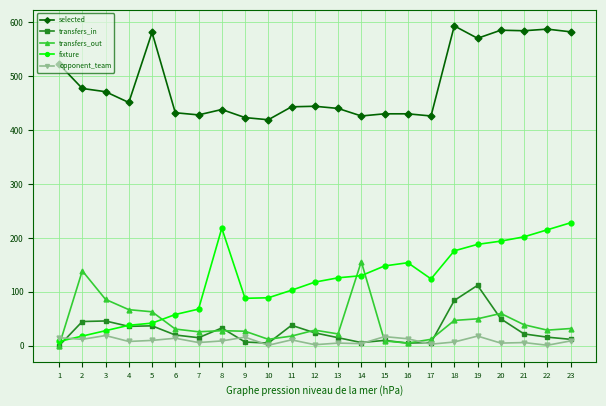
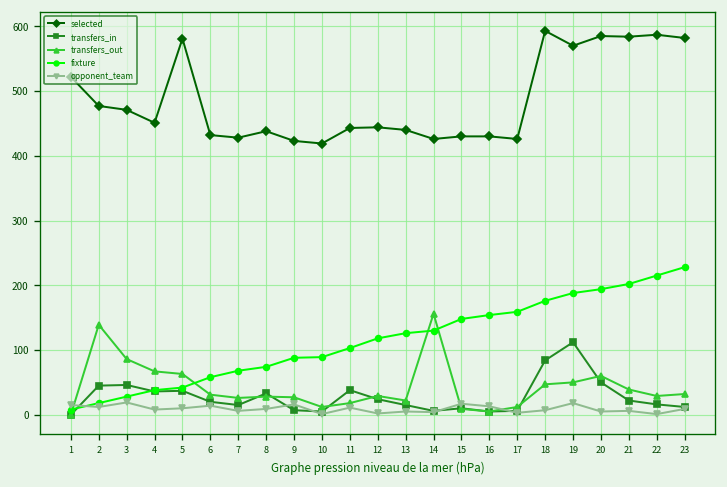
  {
    "selected": {
      "2": 480,
      "3": 470,
      "4": 450,
      "5": 580,
      "6": 430,
      "7": 430,
      "8": 440,
      "9": 420,
      "10": 420,
      "11": 440,
      "12": 440,
      "13": 440,
      "14": 430,
      "15": 430,
      "16": 430,
      "17": 430,
      "18": 590,
      "19": 570,
      "20": 590,
      "21": 580,
      "22": 590,
      "23": 580
    },
    "transfers_in": {
      "2": 50,
      "3": 50,
      "5": 40,
      "6": 20,
      "7": 20,
      "8": 30,
      "9": 10,
      "11": 40,
      "12": 20,
      "13": 20,
      "18": 80,
      "19": 110,
      "20": 50,
      "21": 20,
      "22": 20
    },
    "transfers_out": {
      "2": 140,
      "3": 90,
      "4": 70,
      "5": 60,
      "6": 30,
      "7": 30,
      "8": 30,
      "9": 30,
      "10": 10,
      "11": 20,
      "12": 30,
      "13": 20,
      "14": 160,
      "17": 10,
      "18": 50,
      "19": 50,
      "20": 60,
      "21": 40,
      "22": 30,
      "23": 30
    },
    "fixture": {
      "1": 10,
      "2": 20,
      "3": 30,
      "5": 40,
      "6": 60,
      "7": 70,
-     "8": 220,
+     "8": 70,
      "9": 90,
      "10": 90,
      "11": 100,
      "12": 120,
      "13": 130,
      "14": 130,
      "15": 150,
      "16": 150,
-     "17": 120,
+     "17": 160,
      "18": 180,
      "19": 190,
      "20": 190,
      "21": 200,
      "22": 220,
      "23": 230
    },
    "opponent_team": {
      "1": 20,
      "2": 10,
      "3": 20,
      "4": 10,
      "5": 10,
      "6": 10,
      "7": 10,
      "8": 10,
      "9": 20,
      "11": 10,
      "12": 0,
      "13": 10,
      "15": 20,
      "16": 10,
      "18": 10,
      "19": 20,
      "20": 10,
      "21": 10,
      "22": 0
    }
  }
